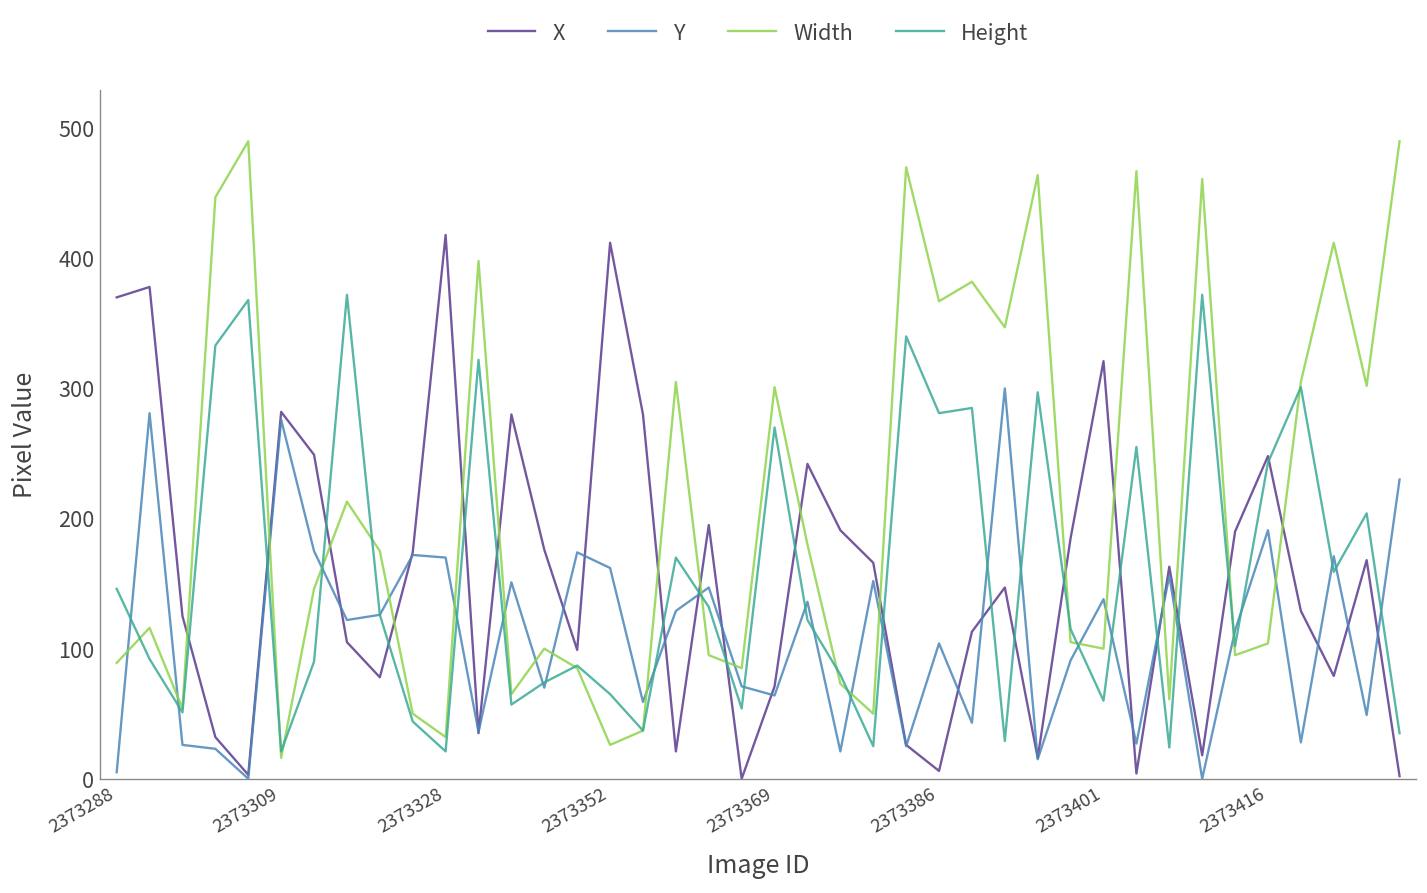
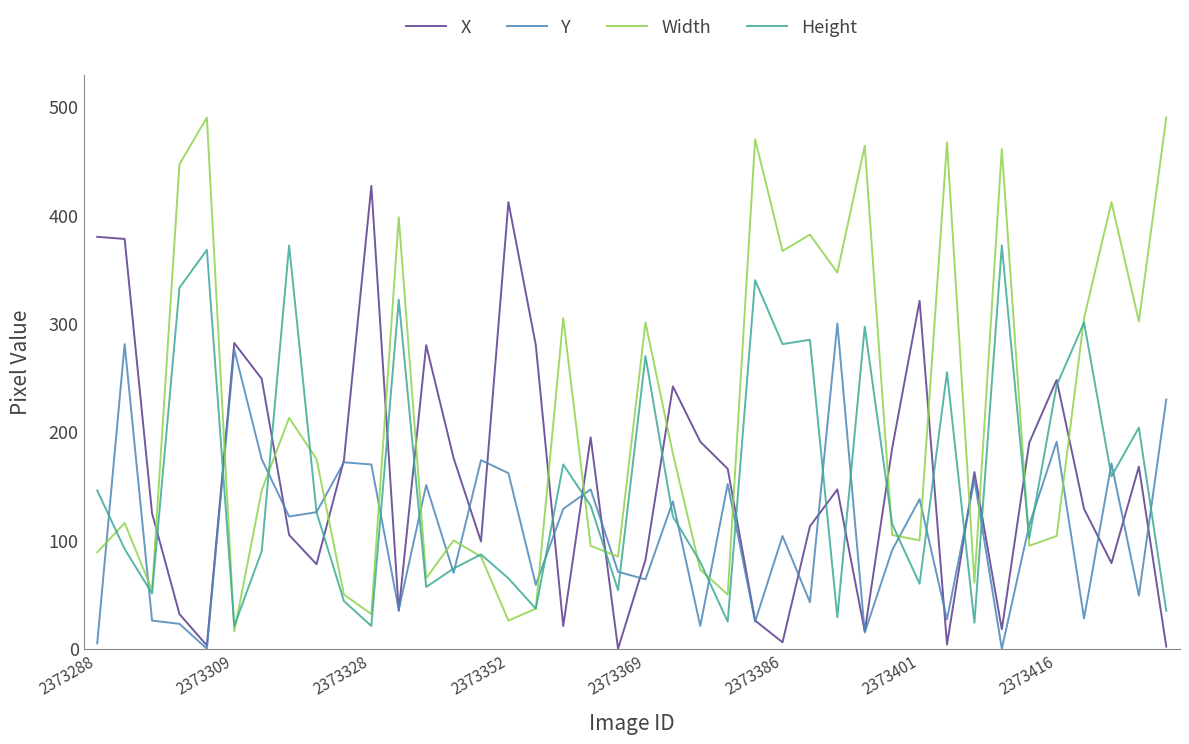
  {
    "X": {
-     "2373288": 370,
+     "2373288": 380,
      "2373309": 282,
-     "2373328": 418,
+     "2373328": 427,
      "2373352": 412,
-     "2373369": 71,
+     "2373369": 82,
      "2373386": 6,
      "2373401": 321,
      "2373416": 248
    },
    "Width": {
      "2373288": 89,
      "2373309": 16,
      "2373328": 32,
      "2373352": 26,
      "2373369": 301,
      "2373386": 367,
      "2373401": 100,
      "2373416": 104
    }
  }
